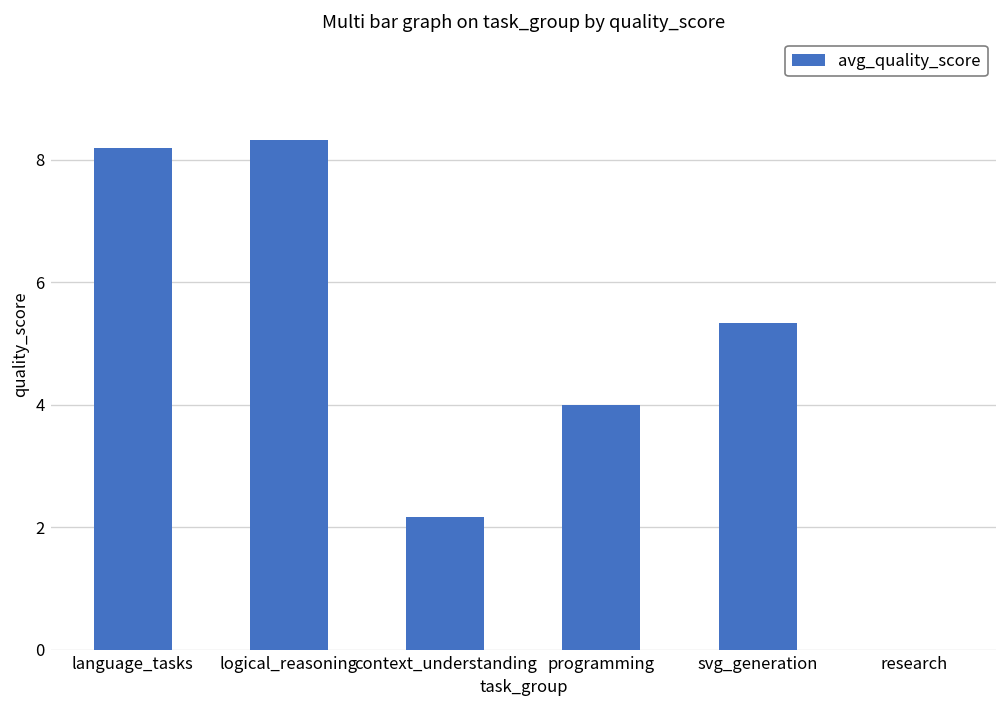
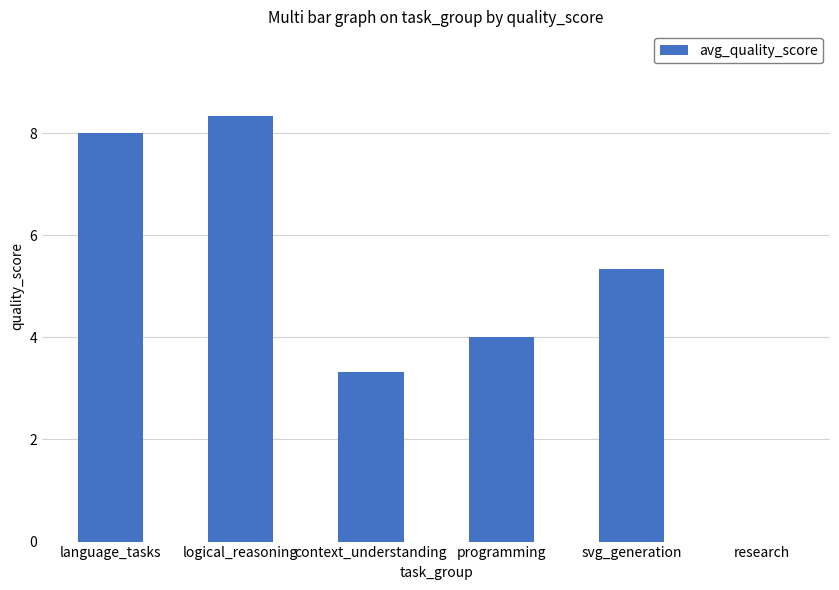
  {
-   "language_tasks": 8.2,
+   "language_tasks": 8.0,
    "logical_reasoning": 8.3,
-   "context_understanding": 2.2,
+   "context_understanding": 3.3,
    "programming": 4.0,
    "svg_generation": 5.3,
    "research": 0.0
  }
